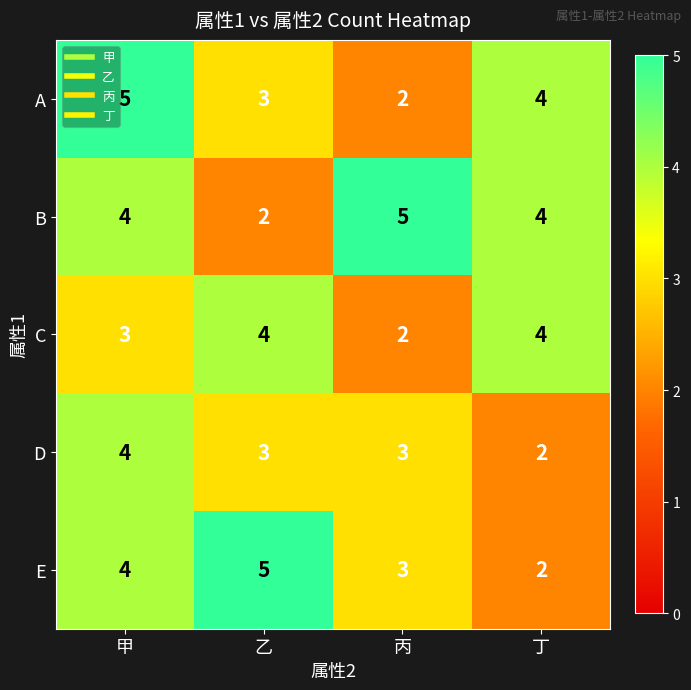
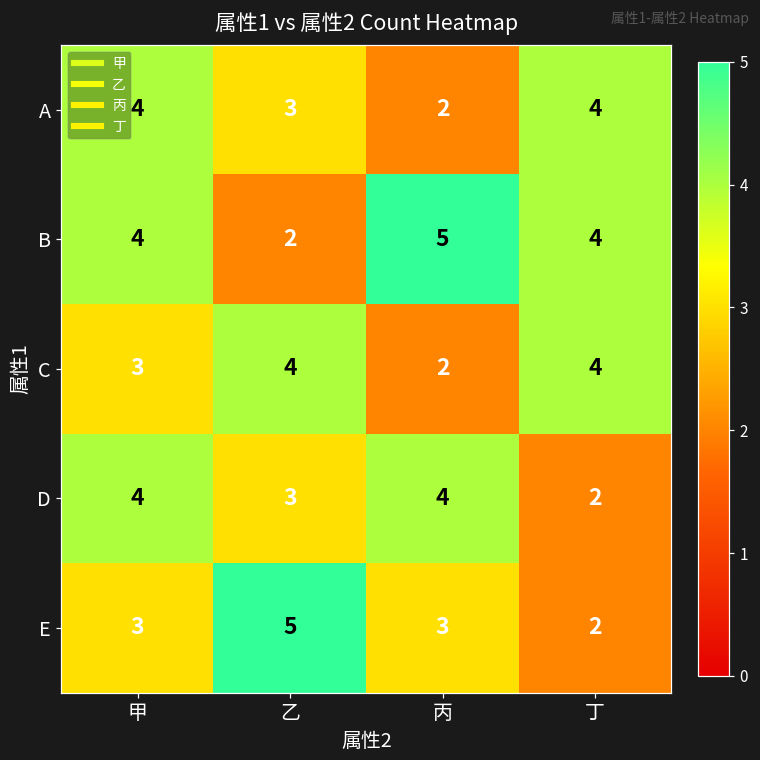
  {
    "A": {
-     "甲": 5,
+     "甲": 4,
      "乙": 3,
      "丙": 2,
      "丁": 4
    },
    "B": {
      "甲": 4,
      "乙": 2,
      "丙": 5,
      "丁": 4
    },
    "C": {
      "甲": 3,
      "乙": 4,
      "丙": 2,
      "丁": 4
    },
    "D": {
      "甲": 4,
      "乙": 3,
-     "丙": 3,
+     "丙": 4,
      "丁": 2
    },
    "E": {
-     "甲": 4,
+     "甲": 3,
      "乙": 5,
      "丙": 3,
      "丁": 2
    }
  }
